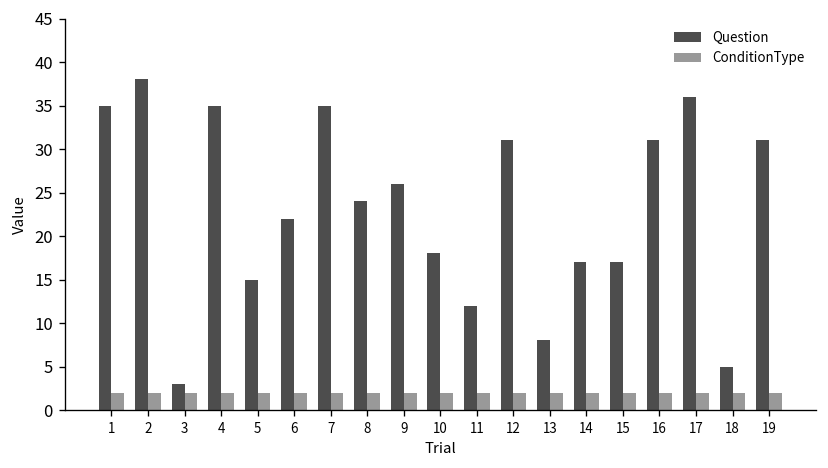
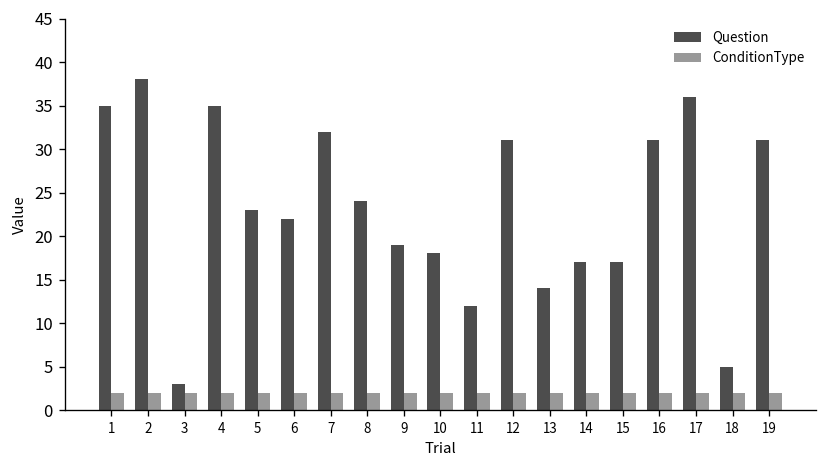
  {
    "Question": {
      "1": 35,
      "2": 38,
      "3": 3,
      "4": 35,
-     "5": 15,
+     "5": 23,
      "6": 22,
-     "7": 35,
+     "7": 32,
      "8": 24,
-     "9": 26,
+     "9": 19,
      "10": 18,
      "11": 12,
      "12": 31,
-     "13": 8,
+     "13": 14,
      "14": 17,
      "15": 17,
      "16": 31,
      "17": 36,
      "18": 5,
      "19": 31
    },
    "ConditionType": {
      "1": 2,
      "2": 2,
      "3": 2,
      "4": 2,
      "5": 2,
      "6": 2,
      "7": 2,
      "8": 2,
      "9": 2,
      "10": 2,
      "11": 2,
      "12": 2,
      "13": 2,
      "14": 2,
      "15": 2,
      "16": 2,
      "17": 2,
      "18": 2,
      "19": 2
    }
  }
